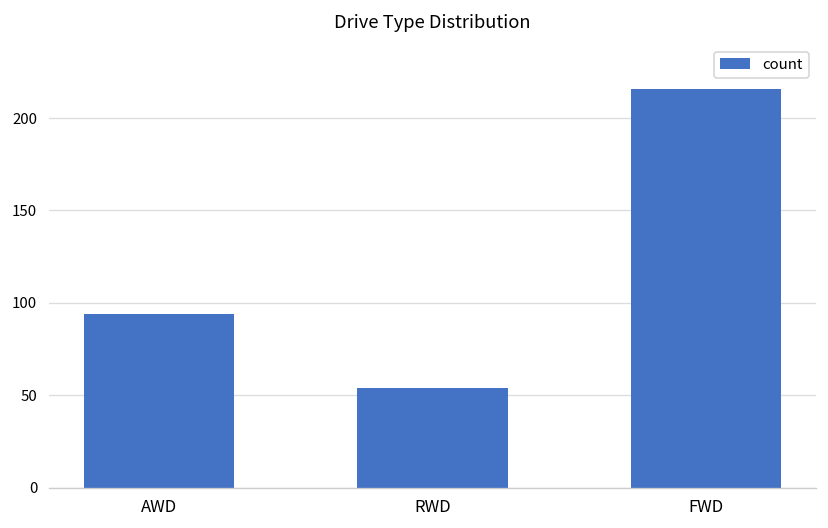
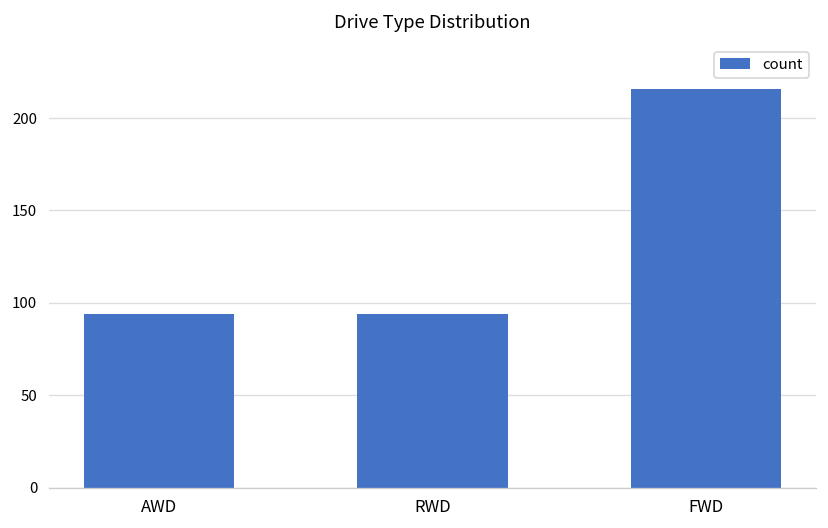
  {
    "AWD": 94,
-   "RWD": 54,
+   "RWD": 94,
    "FWD": 216
  }
